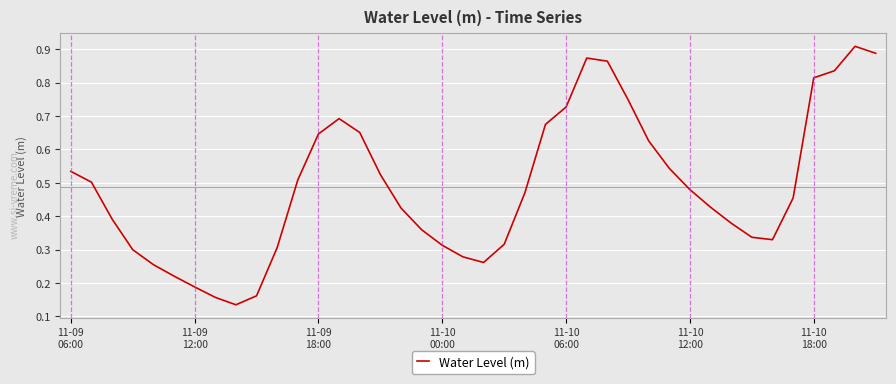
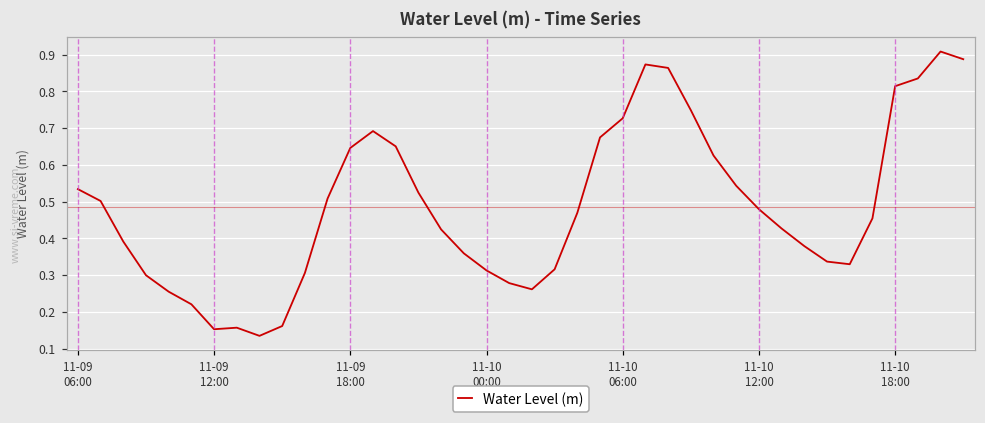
  {
    "11-09 06:00": 0.53,
-   "11-09 12:00": 0.19,
+   "11-09 12:00": 0.15,
    "11-09 18:00": 0.65,
    "11-10 00:00": 0.31,
    "11-10 06:00": 0.73,
    "11-10 12:00": 0.48,
    "11-10 18:00": 0.81
  }
